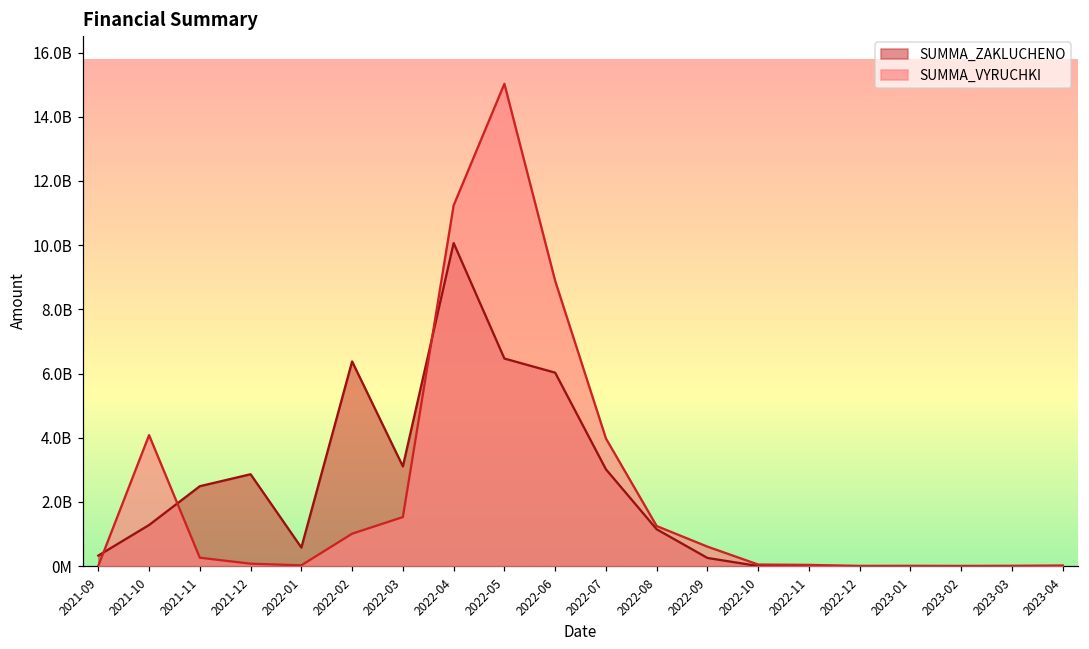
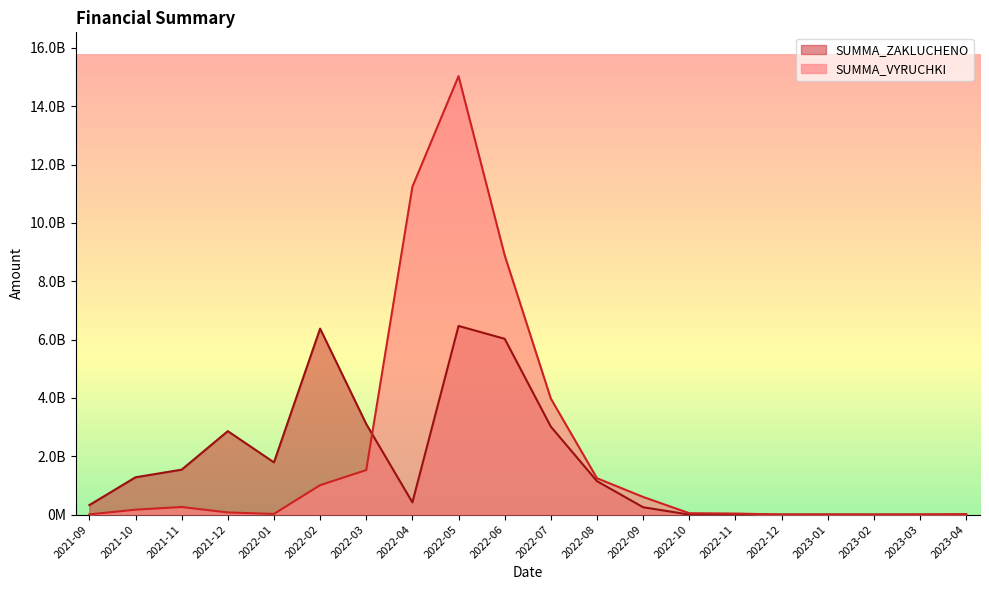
  {
    "SUMMA_ZAKLUCHENO": {
      "2021-09": 300000000,
      "2021-10": 1300000000,
-     "2021-11": 2500000000,
+     "2021-11": 1500000000,
      "2021-12": 2900000000,
-     "2022-01": 600000000,
+     "2022-01": 1800000000,
      "2022-02": 6400000000,
      "2022-03": 3100000000,
-     "2022-04": 10100000000,
+     "2022-04": 400000000,
      "2022-05": 6500000000,
      "2022-06": 6000000000,
      "2022-07": 3000000000,
      "2022-08": 1100000000,
      "2022-09": 300000000
    },
    "SUMMA_VYRUCHKI": {
      "2021-09": 0,
-     "2021-10": 4100000000,
+     "2021-10": 200000000,
      "2021-11": 300000000,
      "2021-12": 100000000,
      "2022-01": 0,
      "2022-02": 1000000000,
      "2022-03": 1500000000,
      "2022-04": 11200000000,
      "2022-05": 15000000000,
      "2022-06": 8900000000,
      "2022-07": 4000000000,
      "2022-08": 1200000000,
      "2022-09": 600000000
    }
  }
